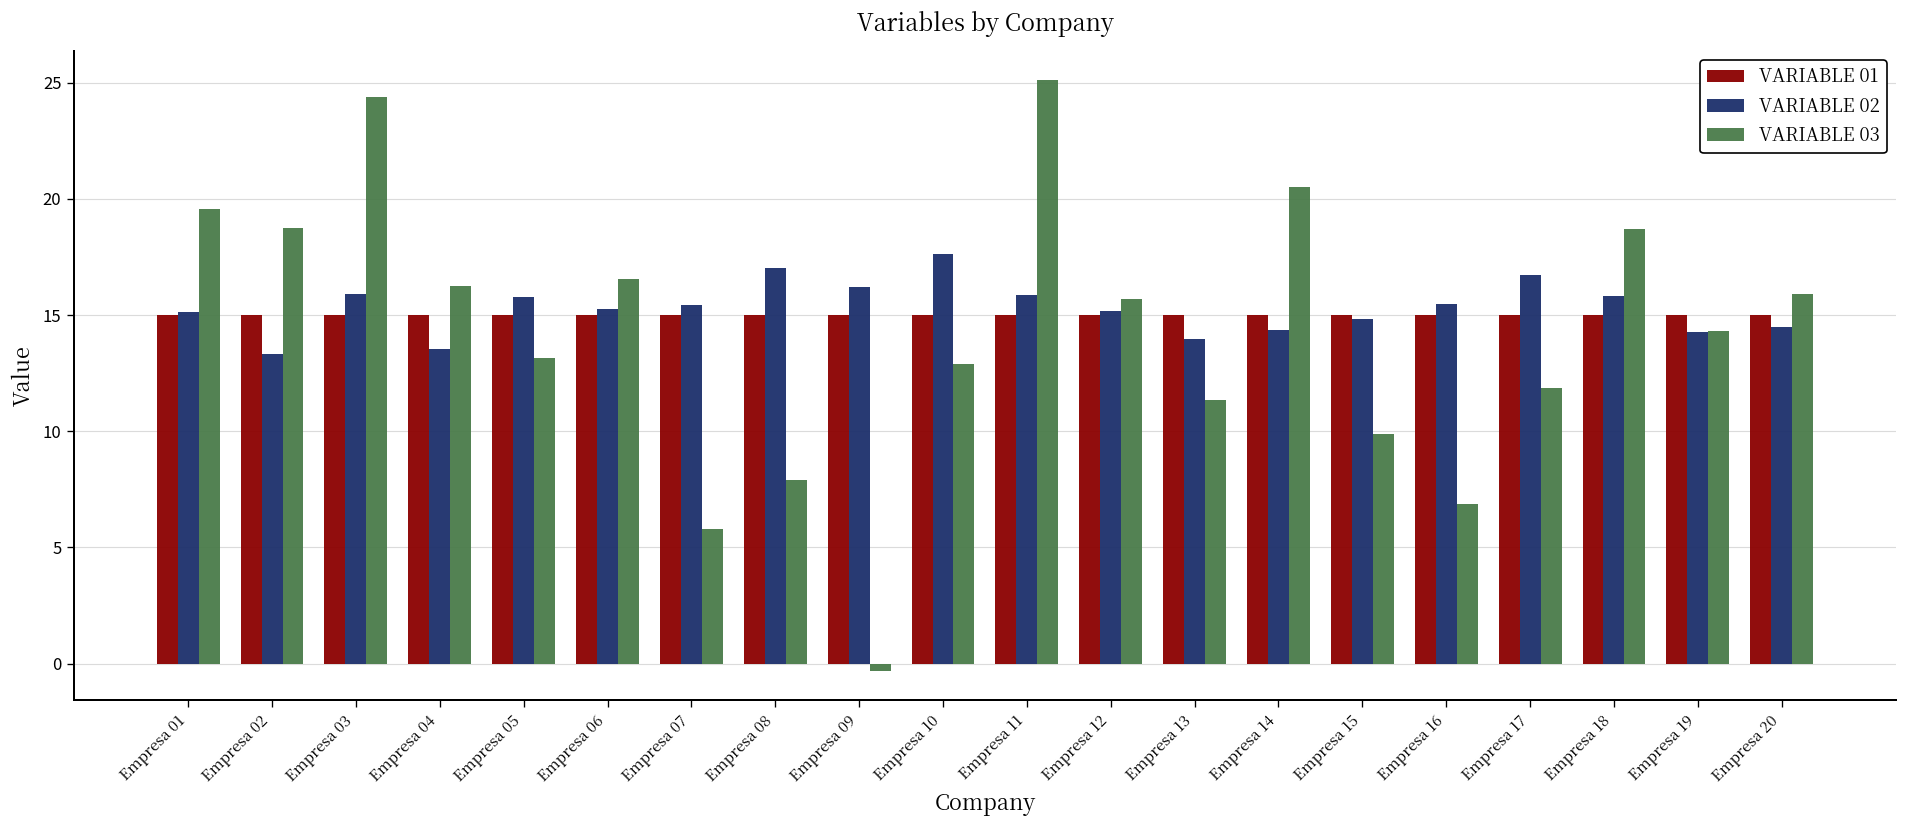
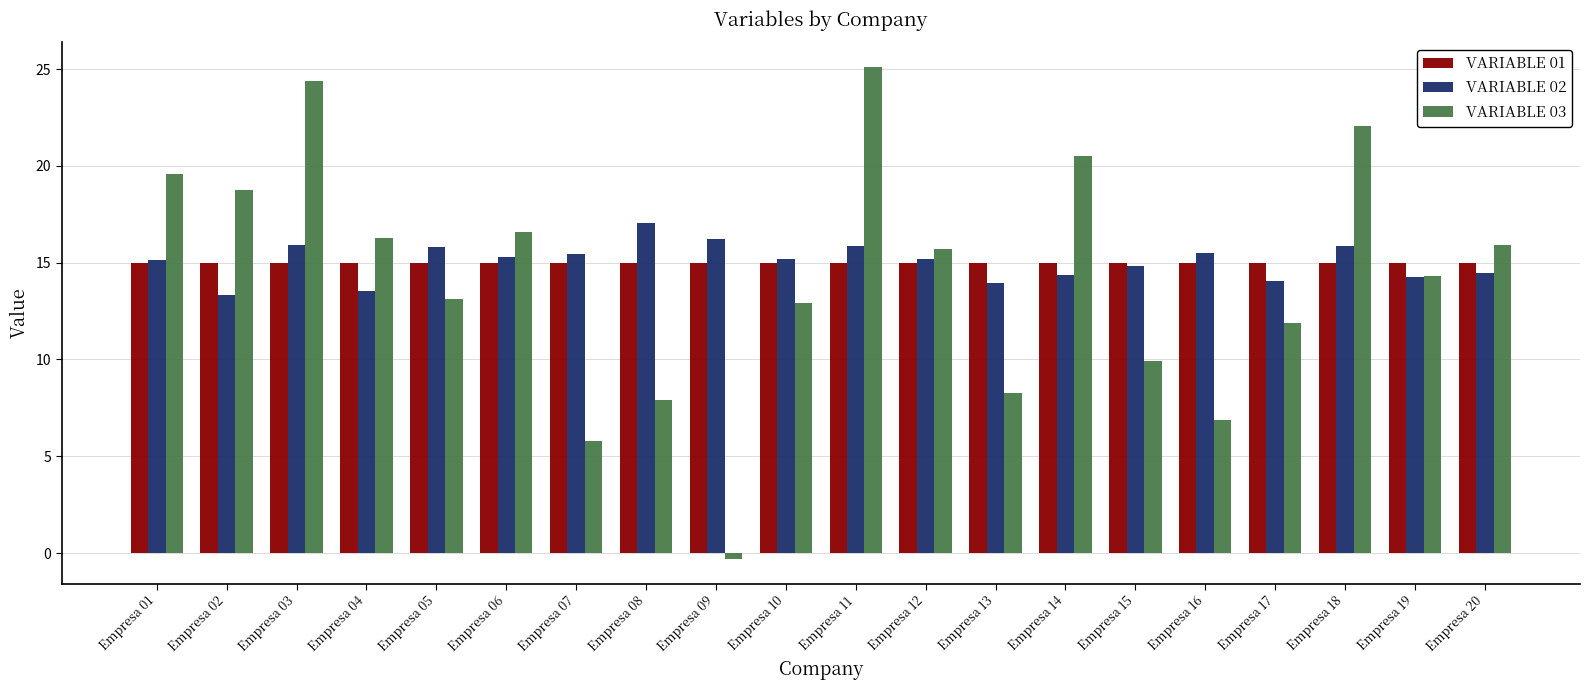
  {
    "VARIABLE 01": {
      "Empresa 01": 15.0,
      "Empresa 02": 15.0,
      "Empresa 03": 15.0,
      "Empresa 04": 15.0,
      "Empresa 05": 15.0,
      "Empresa 06": 15.0,
      "Empresa 07": 15.0,
      "Empresa 08": 15.0,
      "Empresa 09": 15.0,
      "Empresa 10": 15.0,
      "Empresa 11": 15.0,
      "Empresa 12": 15.0,
      "Empresa 13": 15.0,
      "Empresa 14": 15.0,
      "Empresa 15": 15.0,
      "Empresa 16": 15.0,
      "Empresa 17": 15.0,
      "Empresa 18": 15.0,
      "Empresa 19": 15.0,
      "Empresa 20": 15.0
    },
    "VARIABLE 02": {
      "Empresa 01": 15.1,
      "Empresa 02": 13.3,
      "Empresa 03": 15.9,
      "Empresa 04": 13.5,
      "Empresa 05": 15.8,
      "Empresa 06": 15.3,
      "Empresa 07": 15.4,
      "Empresa 08": 17.0,
      "Empresa 09": 16.2,
-     "Empresa 10": 17.6,
+     "Empresa 10": 15.2,
      "Empresa 11": 15.8,
      "Empresa 12": 15.2,
      "Empresa 13": 14.0,
      "Empresa 14": 14.4,
      "Empresa 15": 14.8,
      "Empresa 16": 15.5,
-     "Empresa 17": 16.7,
+     "Empresa 17": 14.0,
      "Empresa 18": 15.8,
      "Empresa 19": 14.3,
      "Empresa 20": 14.5
    },
    "VARIABLE 03": {
      "Empresa 01": 19.6,
      "Empresa 02": 18.8,
      "Empresa 03": 24.4,
      "Empresa 04": 16.3,
      "Empresa 05": 13.1,
      "Empresa 06": 16.6,
      "Empresa 07": 5.8,
      "Empresa 08": 7.9,
      "Empresa 09": -0.3,
      "Empresa 10": 12.9,
      "Empresa 11": 25.1,
      "Empresa 12": 15.7,
-     "Empresa 13": 11.4,
+     "Empresa 13": 8.3,
      "Empresa 14": 20.5,
      "Empresa 15": 9.9,
      "Empresa 16": 6.9,
      "Empresa 17": 11.9,
-     "Empresa 18": 18.7,
+     "Empresa 18": 22.1,
      "Empresa 19": 14.3,
      "Empresa 20": 15.9
    }
  }
